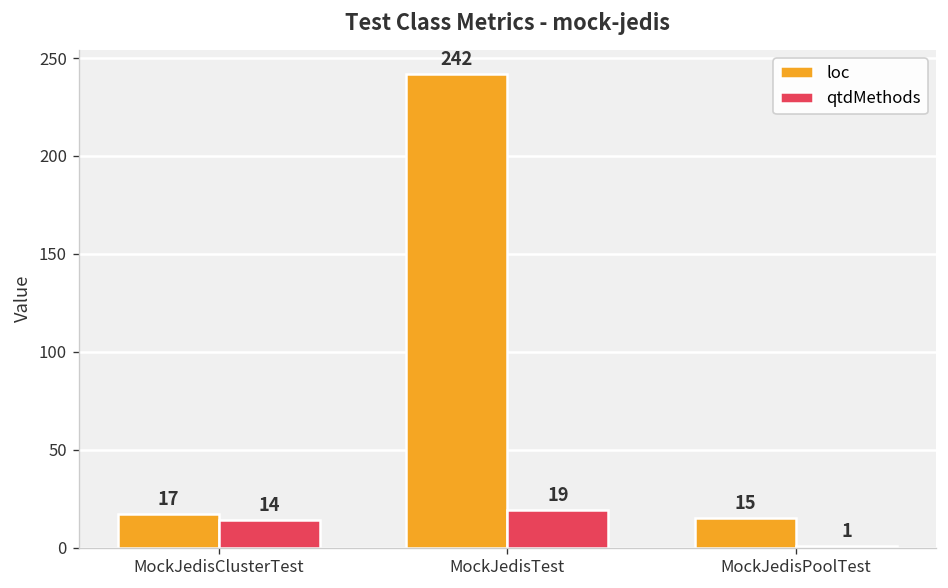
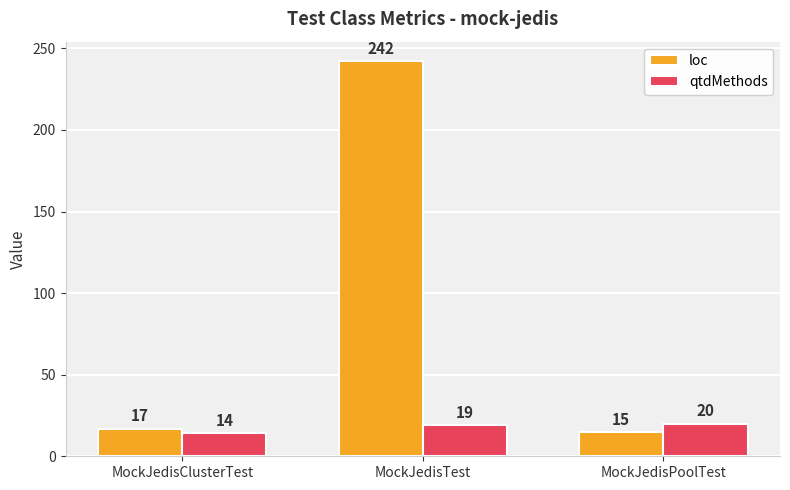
  {
    "loc": {
      "MockJedisClusterTest": 17,
      "MockJedisTest": 242,
      "MockJedisPoolTest": 15
    },
    "qtdMethods": {
      "MockJedisClusterTest": 14,
      "MockJedisTest": 19,
-     "MockJedisPoolTest": 1
+     "MockJedisPoolTest": 20
    }
  }
